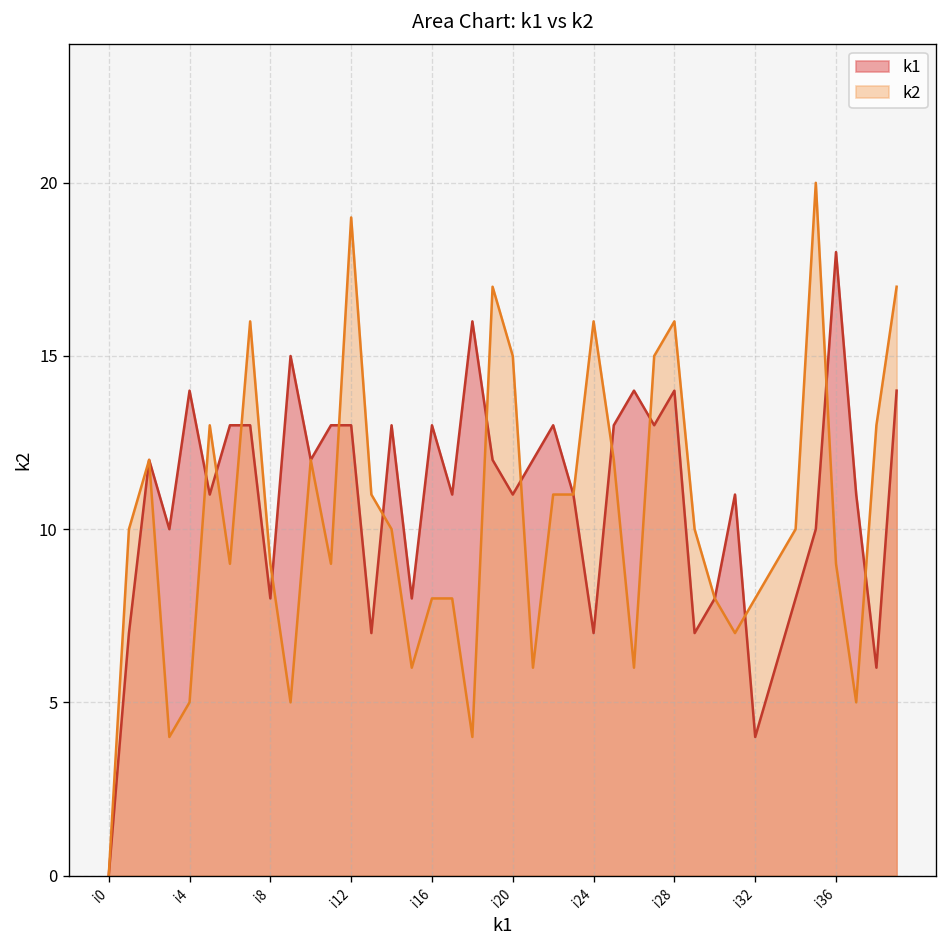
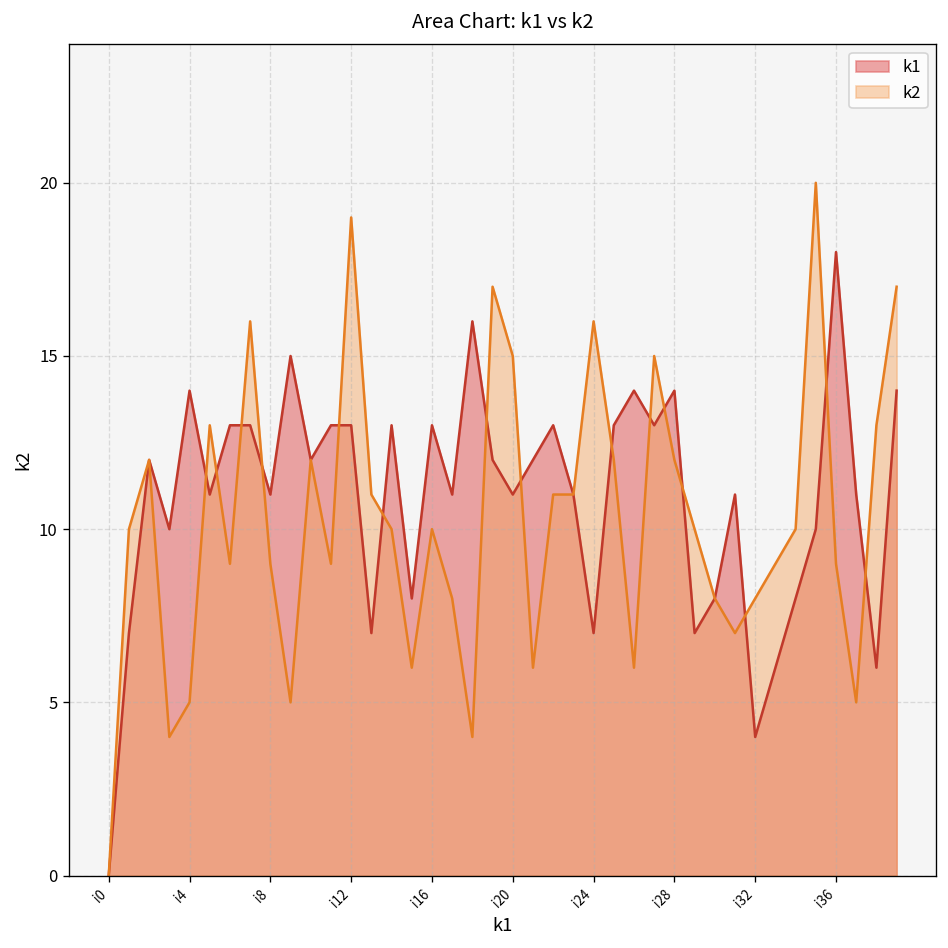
  {
    "k1": {
      "i4": 14,
-     "i8": 8,
+     "i8": 11,
      "i12": 13,
      "i16": 13,
      "i20": 11,
      "i24": 7,
      "i28": 14,
      "i32": 4,
      "i36": 18
    },
    "k2": {
      "i4": 5,
      "i8": 9,
      "i12": 19,
-     "i16": 8,
+     "i16": 10,
      "i20": 15,
      "i24": 16,
-     "i28": 16,
+     "i28": 12,
      "i32": 8,
      "i36": 9
    }
  }
